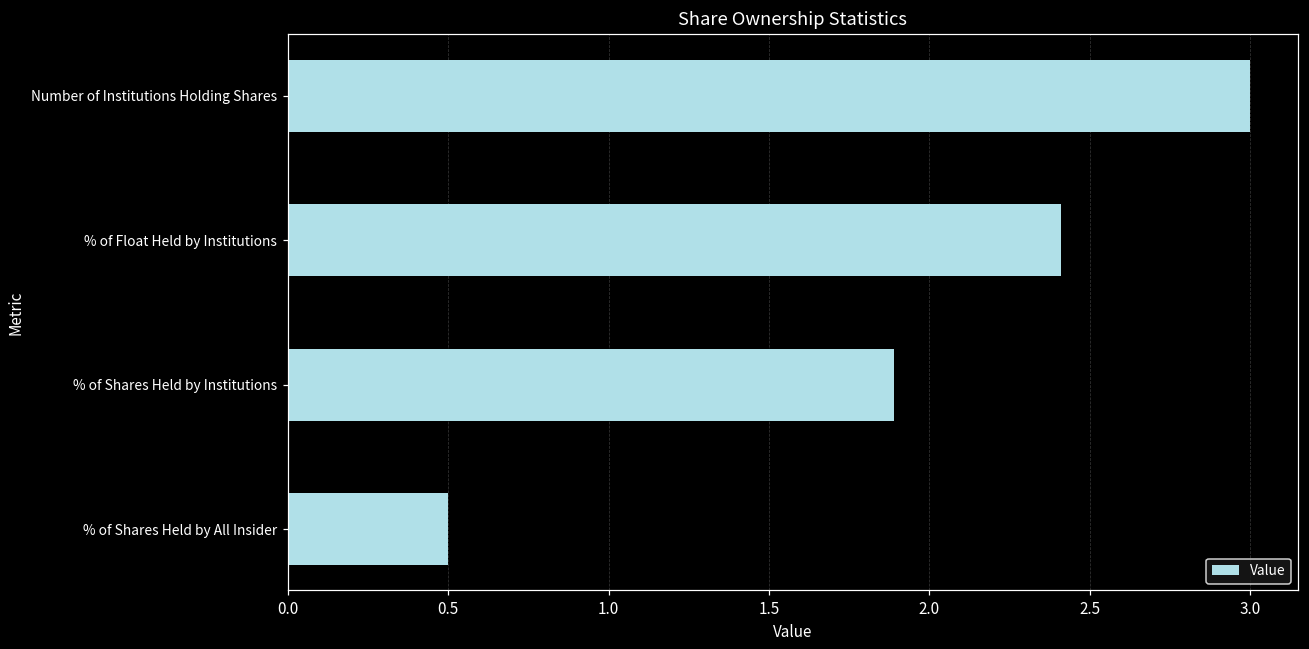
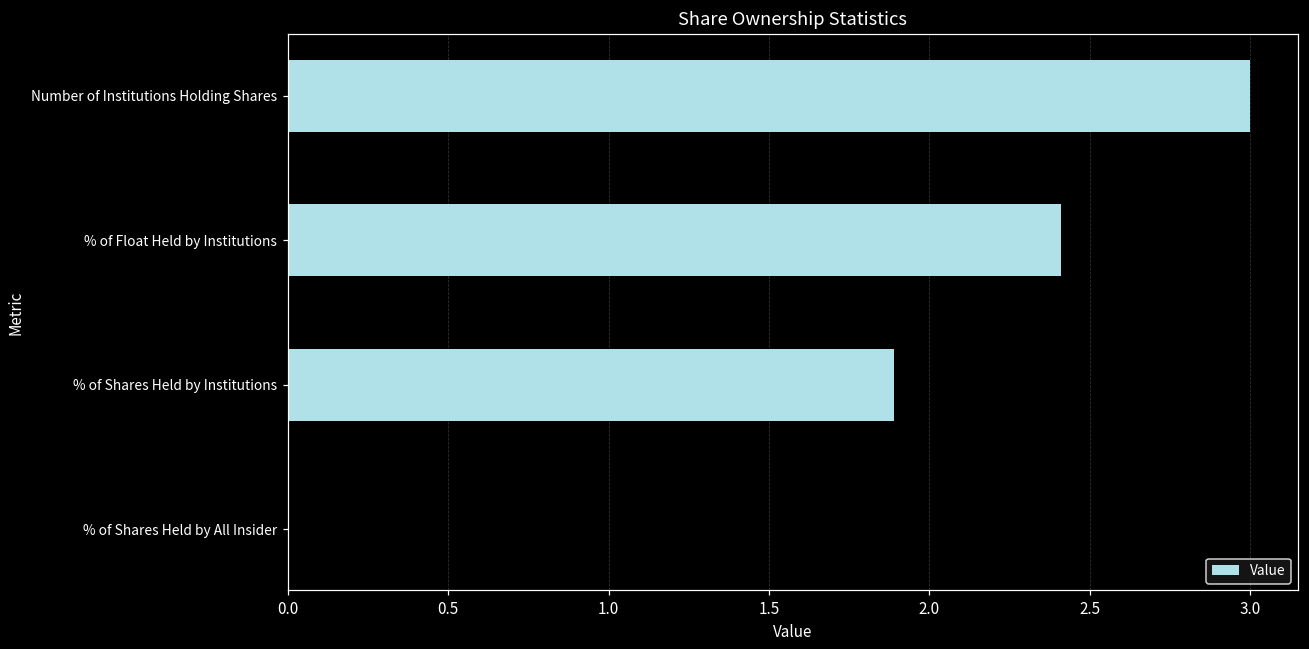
  {
    "Number of Institutions Holding Shares": 3.0,
    "% of Float Held by Institutions": 2.41,
    "% of Shares Held by Institutions": 1.89,
-   "% of Shares Held by All Insider": 0.5
+   "% of Shares Held by All Insider": 0.0
  }
